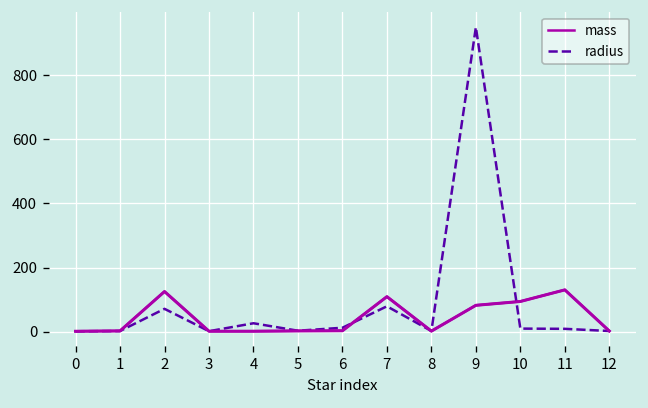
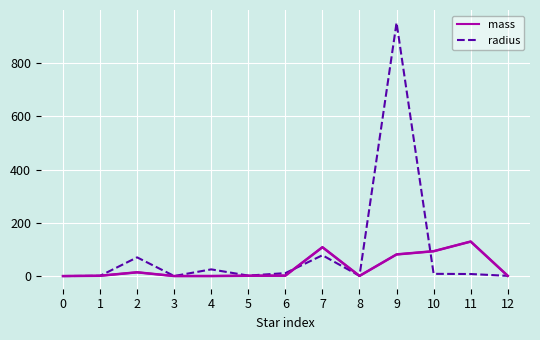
  {
    "mass": {
-     "2": 130,
+     "2": 20,
      "4": 0,
      "7": 110,
      "9": 80,
      "10": 90,
      "11": 130
    },
    "radius": {
      "2": 70,
      "4": 30,
      "7": 80,
      "9": 950,
      "10": 10,
      "11": 10
    }
  }
